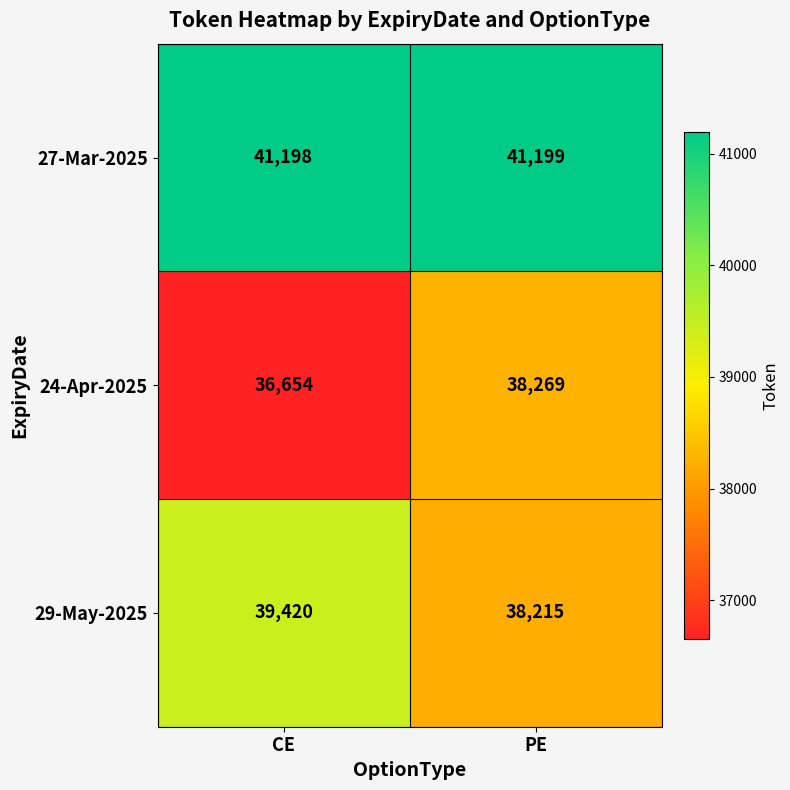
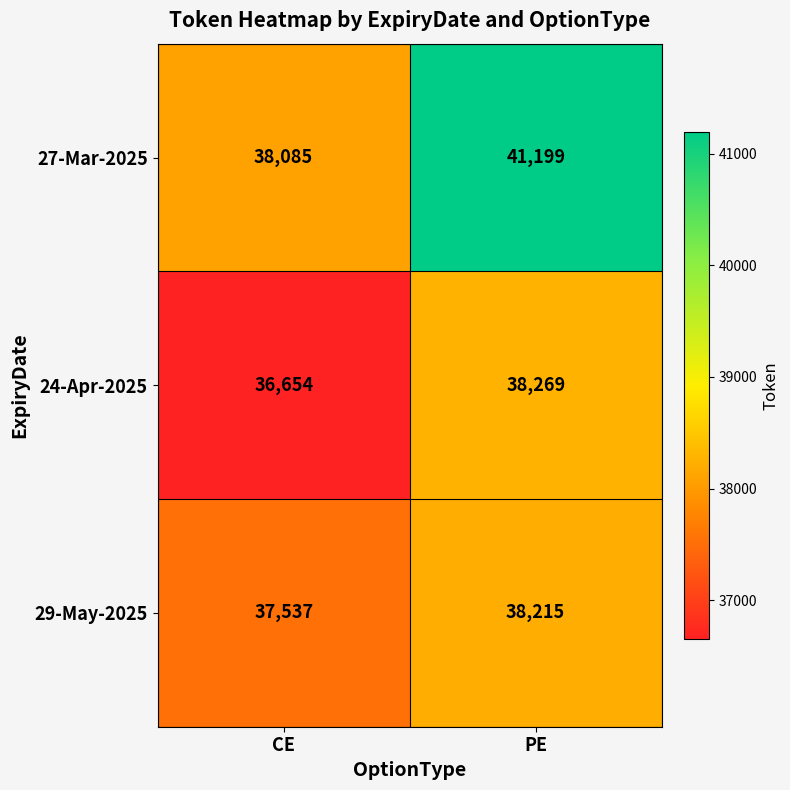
  {
    "27-Mar-2025": {
-     "CE": "41,198",
+     "CE": "38,085",
      "PE": "41,199"
    },
    "24-Apr-2025": {
      "CE": "36,654",
      "PE": "38,269"
    },
    "29-May-2025": {
-     "CE": "39,420",
+     "CE": "37,537",
      "PE": "38,215"
    }
  }
